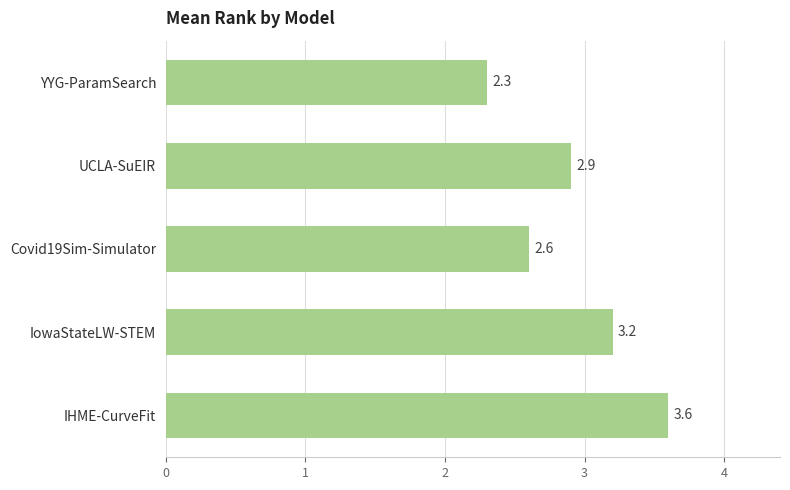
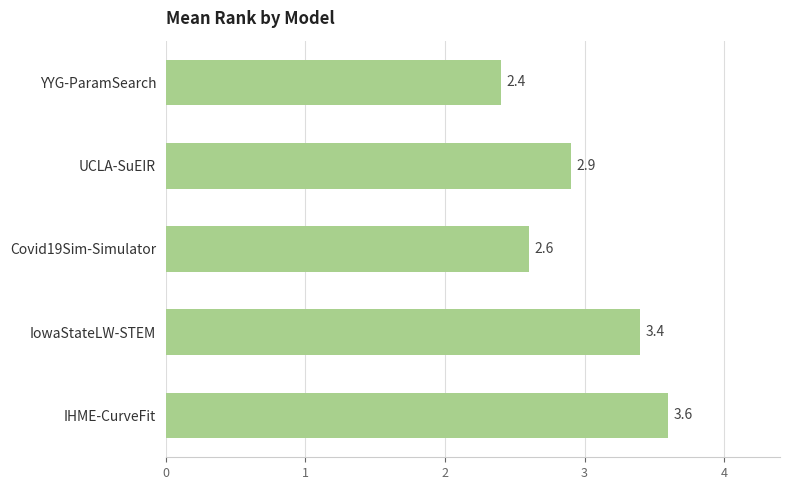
  {
-   "YYG-ParamSearch": 2.3,
+   "YYG-ParamSearch": 2.4,
    "UCLA-SuEIR": 2.9,
    "Covid19Sim-Simulator": 2.6,
-   "IowaStateLW-STEM": 3.2,
+   "IowaStateLW-STEM": 3.4,
    "IHME-CurveFit": 3.6
  }
